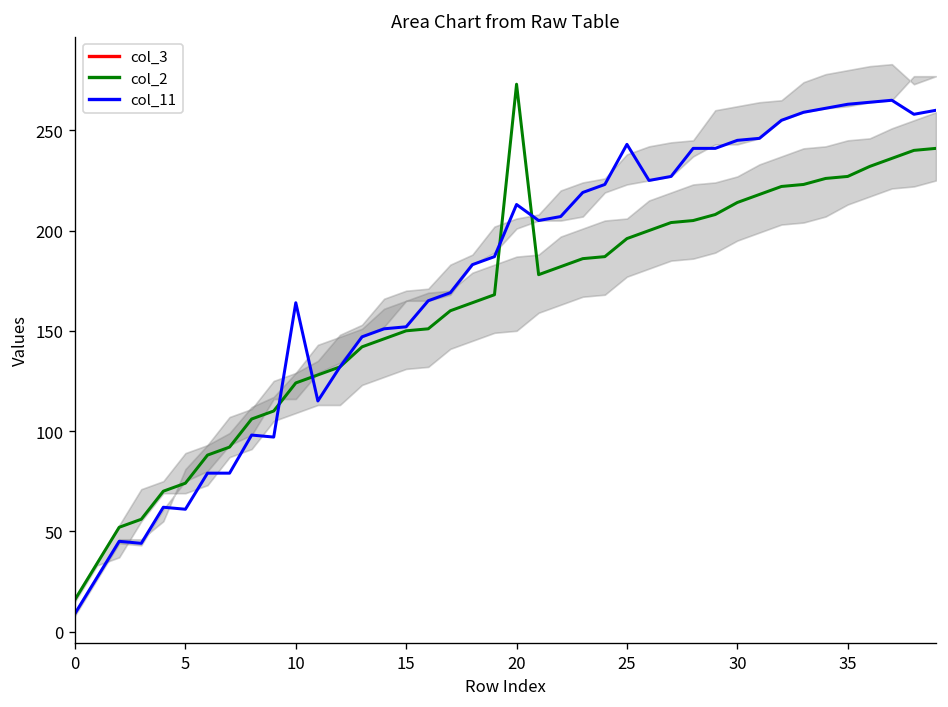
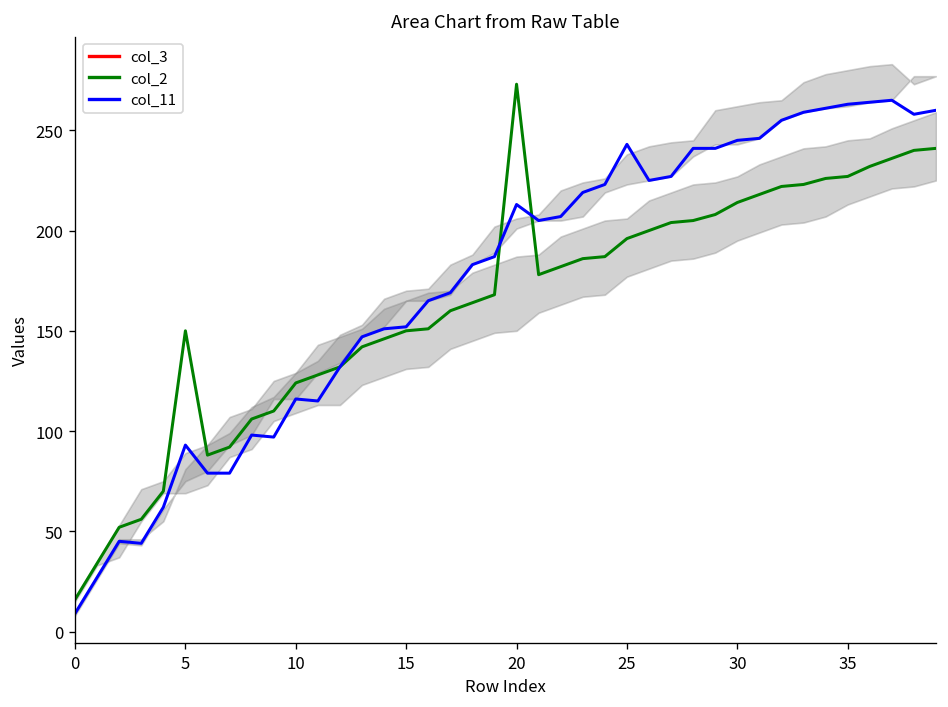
  {
    "col_2": {
-     "5": 74,
+     "5": 150,
      "10": 124,
      "15": 150,
      "20": 273,
      "25": 196,
      "30": 214,
      "35": 227
    },
    "col_11": {
-     "5": 61,
-     "10": 164,
+     "5": 93,
+     "10": 116,
      "15": 152,
      "20": 213,
      "25": 243,
      "30": 245,
      "35": 263
    }
  }
